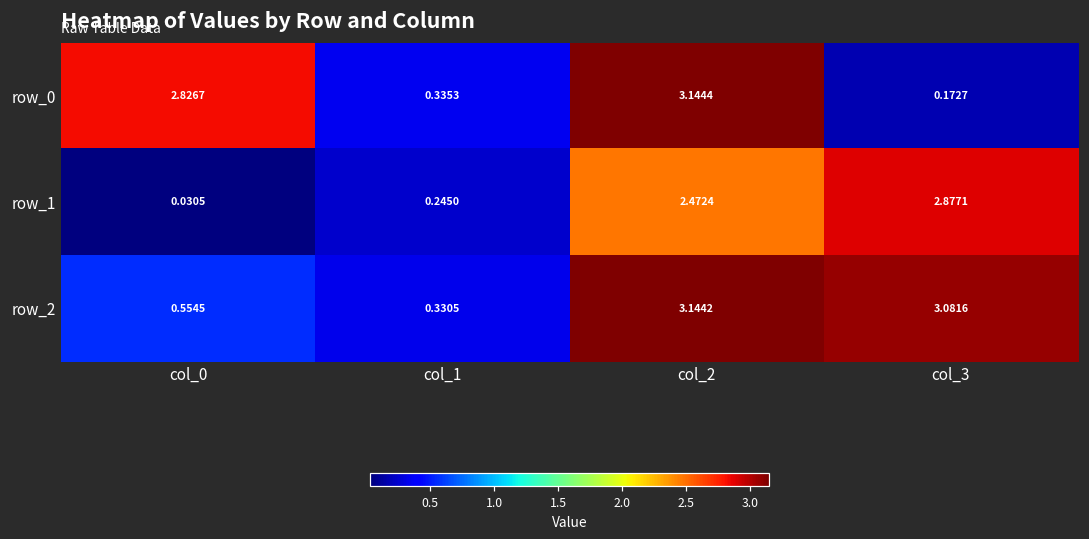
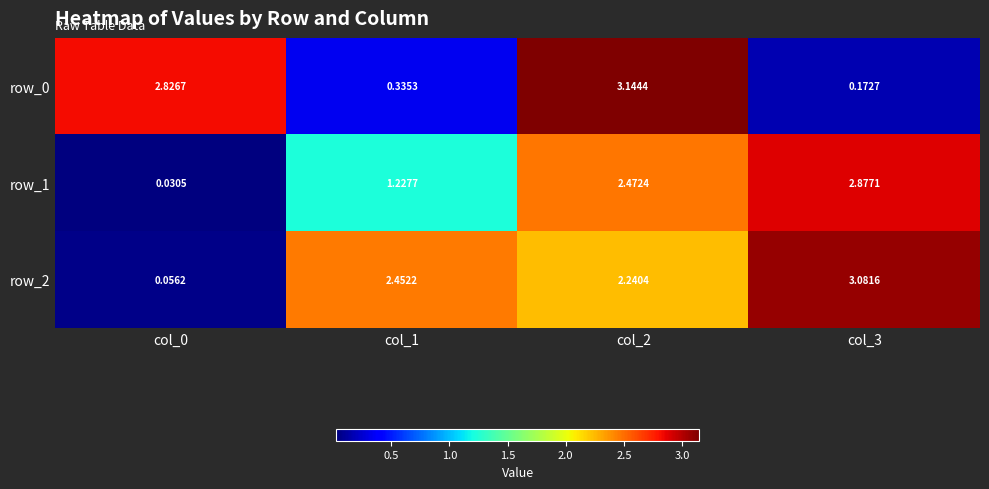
  {
    "row_0": {
      "col_0": 2.8267,
      "col_1": 0.3353,
      "col_2": 3.1444,
      "col_3": 0.1727
    },
    "row_1": {
      "col_0": 0.0305,
-     "col_1": 0.2450,
+     "col_1": 1.2277,
      "col_2": 2.4724,
      "col_3": 2.8771
    },
    "row_2": {
-     "col_0": 0.5545,
-     "col_1": 0.3305,
-     "col_2": 3.1442,
+     "col_0": 0.0562,
+     "col_1": 2.4522,
+     "col_2": 2.2404,
      "col_3": 3.0816
    }
  }
